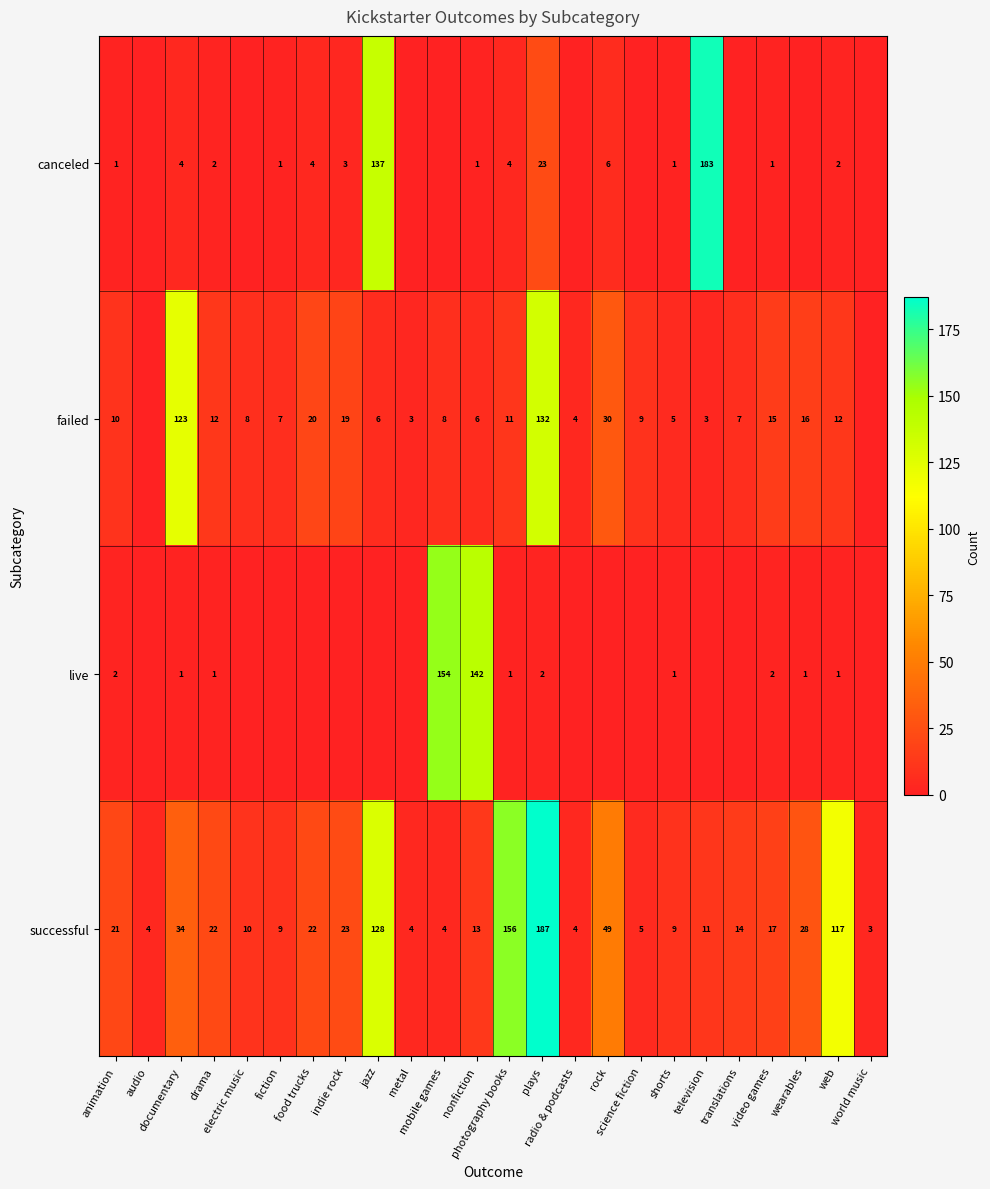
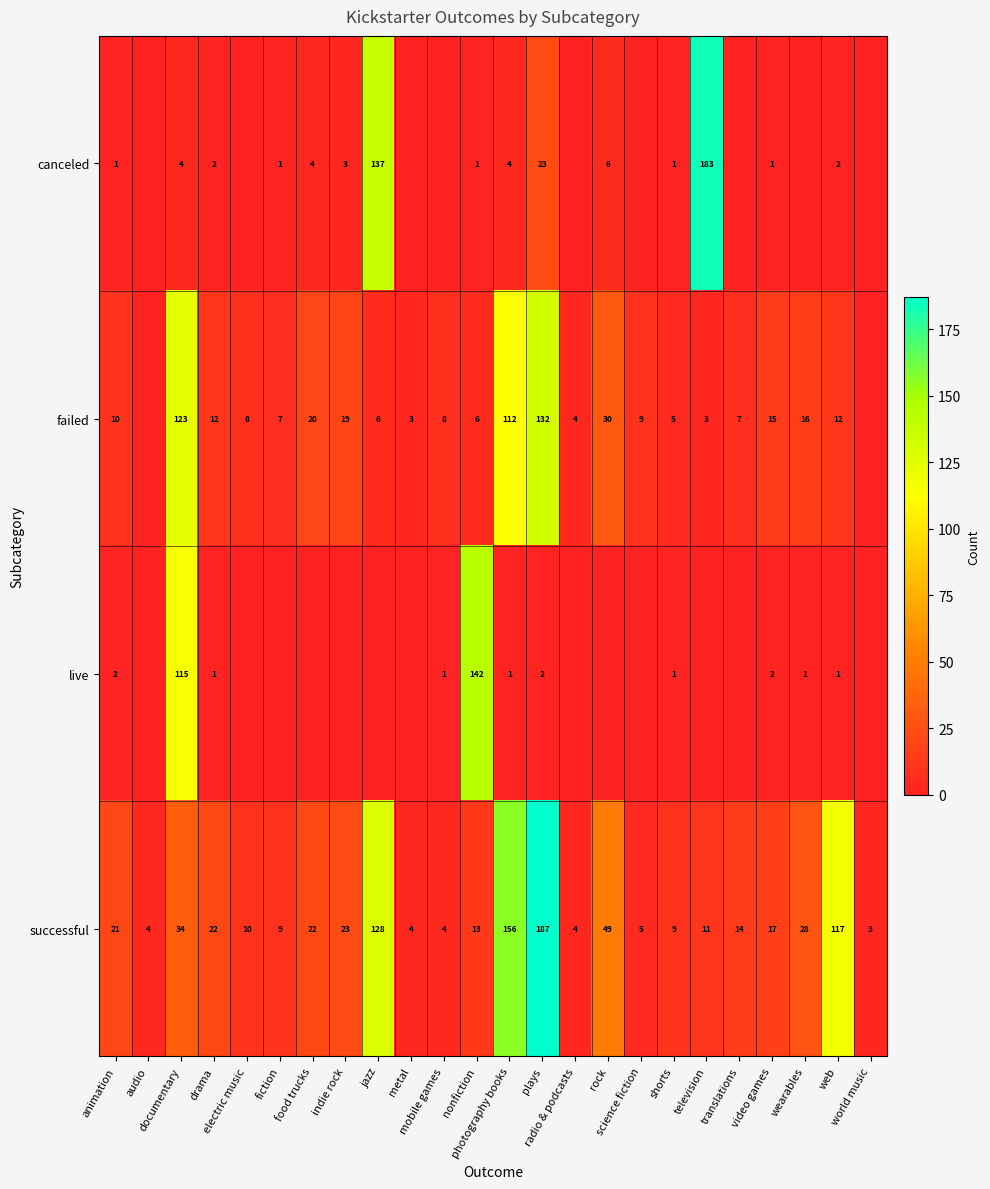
  {
    "canceled": {
      "animation": 1,
      "documentary": 4,
      "drama": 2,
      "fiction": 1,
      "food trucks": 4,
      "indie rock": 3,
      "jazz": 137,
      "nonfiction": 1,
      "photography books": 4,
      "plays": 23,
      "rock": 6,
      "shorts": 1,
      "television": 183,
      "video games": 1,
      "web": 2
    },
    "failed": {
      "animation": 10,
      "documentary": 123,
      "drama": 12,
      "electric music": 8,
      "fiction": 7,
      "food trucks": 20,
      "indie rock": 19,
      "jazz": 6,
      "metal": 3,
      "mobile games": 8,
      "nonfiction": 6,
-     "photography books": 11,
+     "photography books": 112,
      "plays": 132,
      "radio & podcasts": 4,
      "rock": 30,
      "science fiction": 9,
      "shorts": 5,
      "television": 3,
      "translations": 7,
      "video games": 15,
      "wearables": 16,
      "web": 12
    },
    "live": {
      "animation": 2,
-     "documentary": 1,
+     "documentary": 115,
      "drama": 1,
-     "mobile games": 154,
+     "mobile games": 1,
      "nonfiction": 142,
      "photography books": 1,
      "plays": 2,
      "shorts": 1,
      "video games": 2,
      "wearables": 1,
      "web": 1
    },
    "successful": {
      "animation": 21,
      "audio": 4,
      "documentary": 34,
      "drama": 22,
      "electric music": 10,
      "fiction": 9,
      "food trucks": 22,
      "indie rock": 23,
      "jazz": 128,
      "metal": 4,
      "mobile games": 4,
      "nonfiction": 13,
      "photography books": 156,
      "plays": 187,
      "radio & podcasts": 4,
      "rock": 49,
      "science fiction": 5,
      "shorts": 9,
      "television": 11,
      "translations": 14,
      "video games": 17,
      "wearables": 28,
      "web": 117,
      "world music": 3
    }
  }
